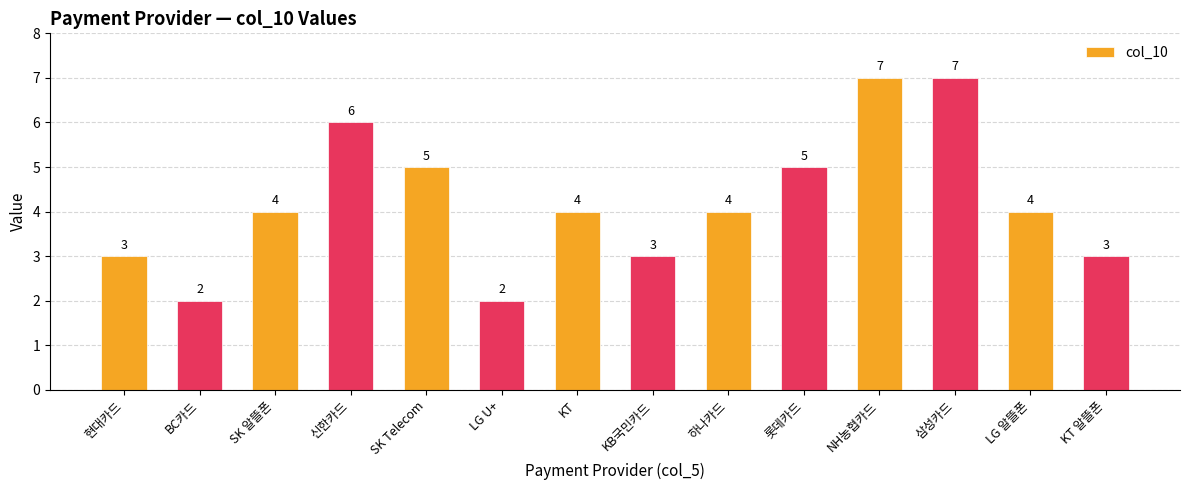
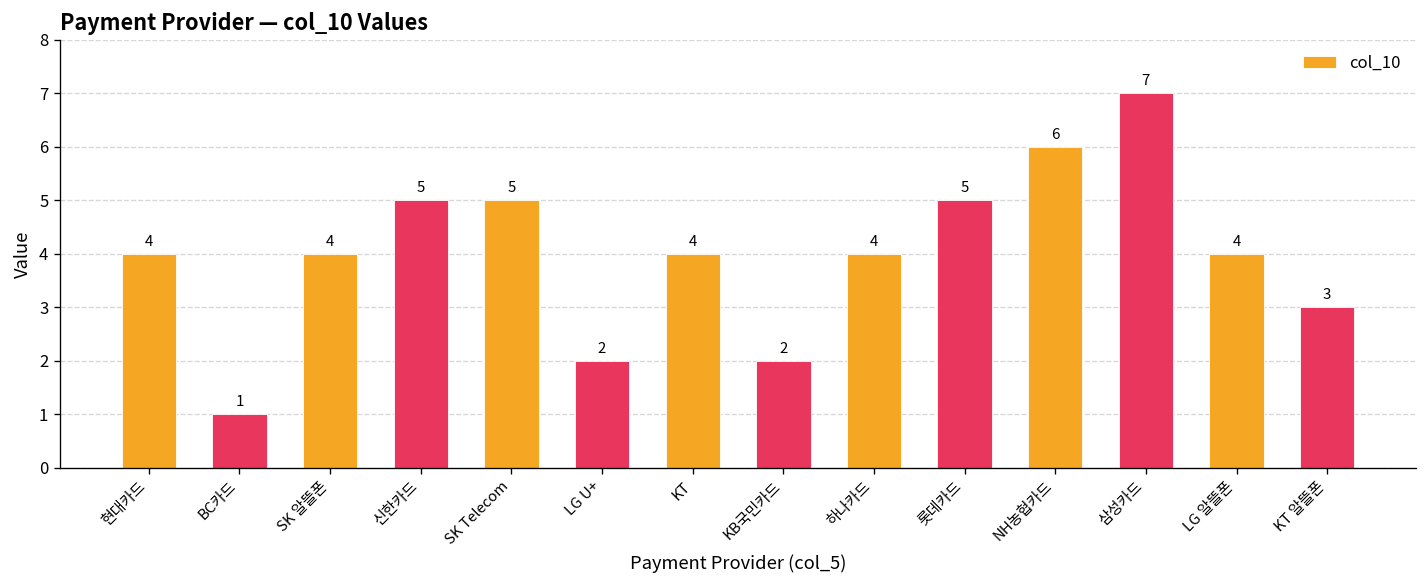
  {
-   "현대카드": 3,
-   "BC카드": 2,
+   "현대카드": 4,
+   "BC카드": 1,
    "SK 알뜰폰": 4,
-   "신한카드": 6,
+   "신한카드": 5,
    "SK Telecom": 5,
    "LG U+": 2,
    "KT": 4,
-   "KB국민카드": 3,
+   "KB국민카드": 2,
    "하나카드": 4,
    "롯데카드": 5,
-   "NH농협카드": 7,
+   "NH농협카드": 6,
    "삼성카드": 7,
    "LG 알뜰폰": 4,
    "KT 알뜰폰": 3
  }
